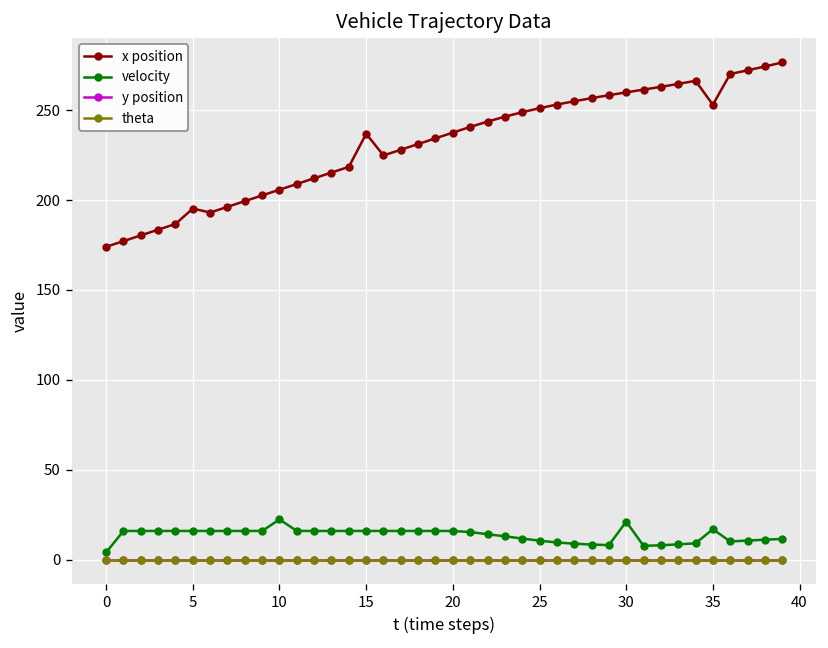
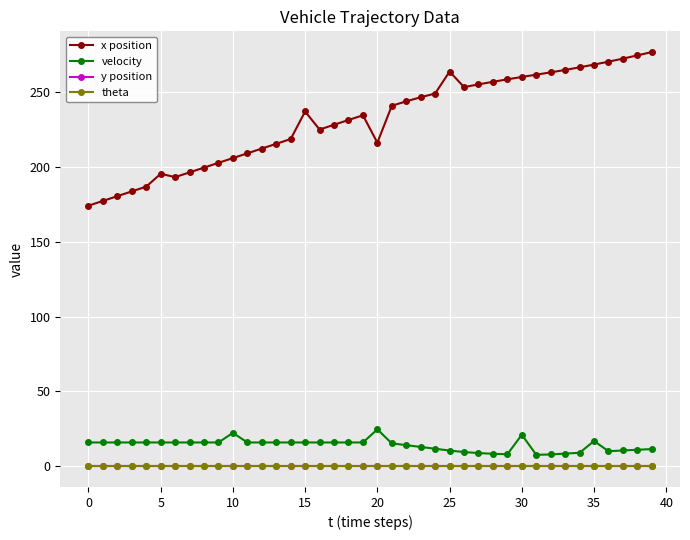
  {
    "x position": {
      "0": 174,
      "5": 195,
      "10": 206,
      "15": 237,
-     "20": 238,
-     "25": 251,
+     "20": 216,
+     "25": 264,
      "30": 260,
-     "35": 253
+     "35": 268
    },
    "velocity": {
-     "0": 4,
+     "0": 16,
      "5": 16,
      "10": 22,
      "15": 16,
-     "20": 16,
+     "20": 25,
      "25": 10,
      "30": 21,
      "35": 17
    },
    "theta": {
      "0": 0,
      "5": 0,
      "10": 0,
      "15": 0,
      "20": 0,
      "25": 0,
      "30": 0,
      "35": 0
    }
  }
